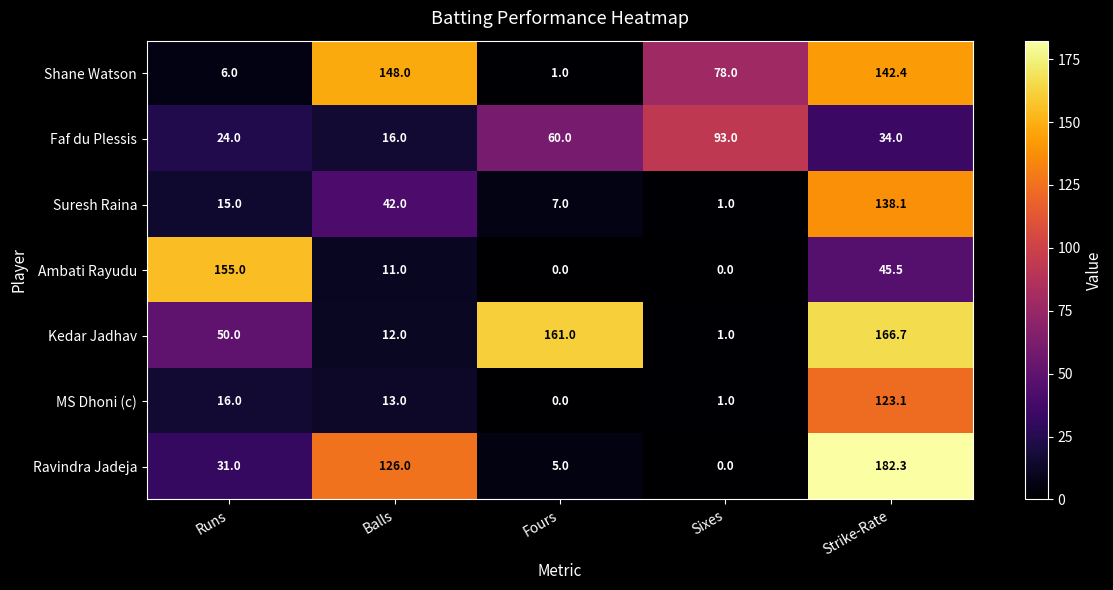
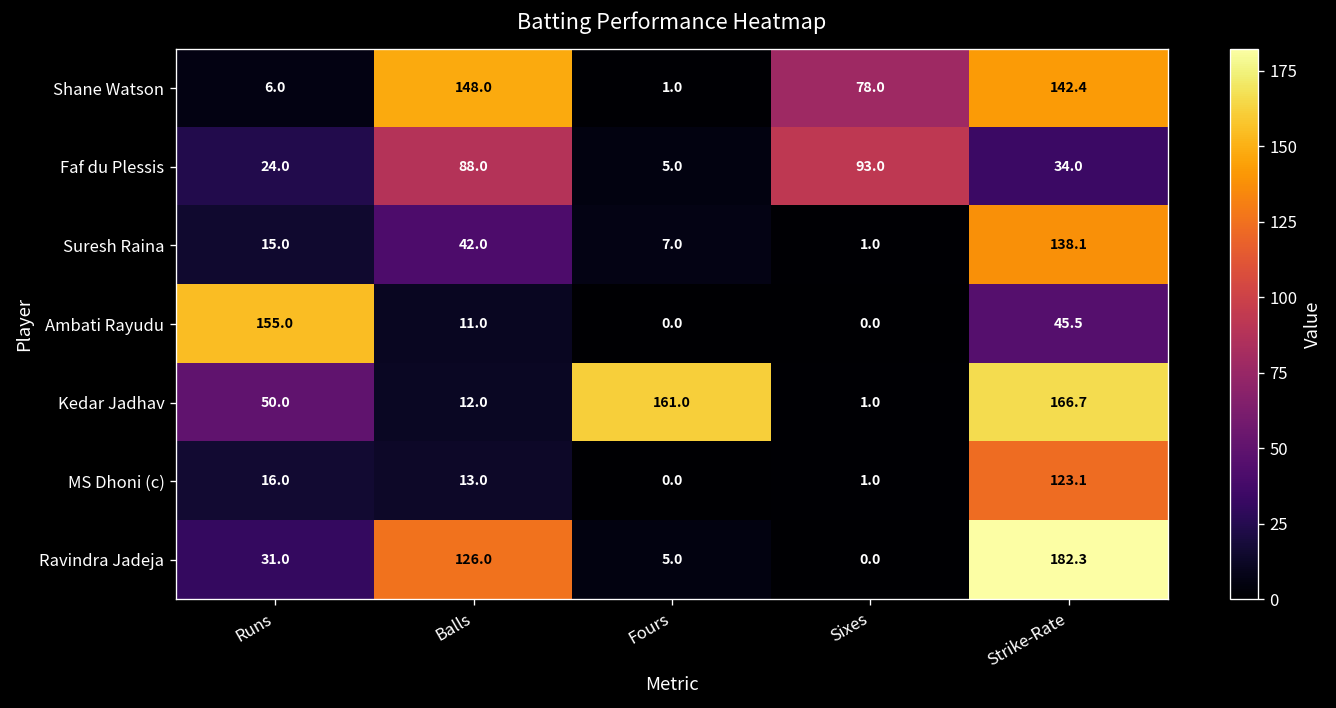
  {
    "Shane Watson": {
      "Runs": 6.0,
      "Balls": 148.0,
      "Fours": 1.0,
      "Sixes": 78.0,
      "Strike-Rate": 142.4
    },
    "Faf du Plessis": {
      "Runs": 24.0,
-     "Balls": 16.0,
-     "Fours": 60.0,
+     "Balls": 88.0,
+     "Fours": 5.0,
      "Sixes": 93.0,
      "Strike-Rate": 34.0
    },
    "Suresh Raina": {
      "Runs": 15.0,
      "Balls": 42.0,
      "Fours": 7.0,
      "Sixes": 1.0,
      "Strike-Rate": 138.1
    },
    "Ambati Rayudu": {
      "Runs": 155.0,
      "Balls": 11.0,
      "Fours": 0.0,
      "Sixes": 0.0,
      "Strike-Rate": 45.5
    },
    "Kedar Jadhav": {
      "Runs": 50.0,
      "Balls": 12.0,
      "Fours": 161.0,
      "Sixes": 1.0,
      "Strike-Rate": 166.7
    },
    "MS Dhoni (c)": {
      "Runs": 16.0,
      "Balls": 13.0,
      "Fours": 0.0,
      "Sixes": 1.0,
      "Strike-Rate": 123.1
    },
    "Ravindra Jadeja": {
      "Runs": 31.0,
      "Balls": 126.0,
      "Fours": 5.0,
      "Sixes": 0.0,
      "Strike-Rate": 182.3
    }
  }
